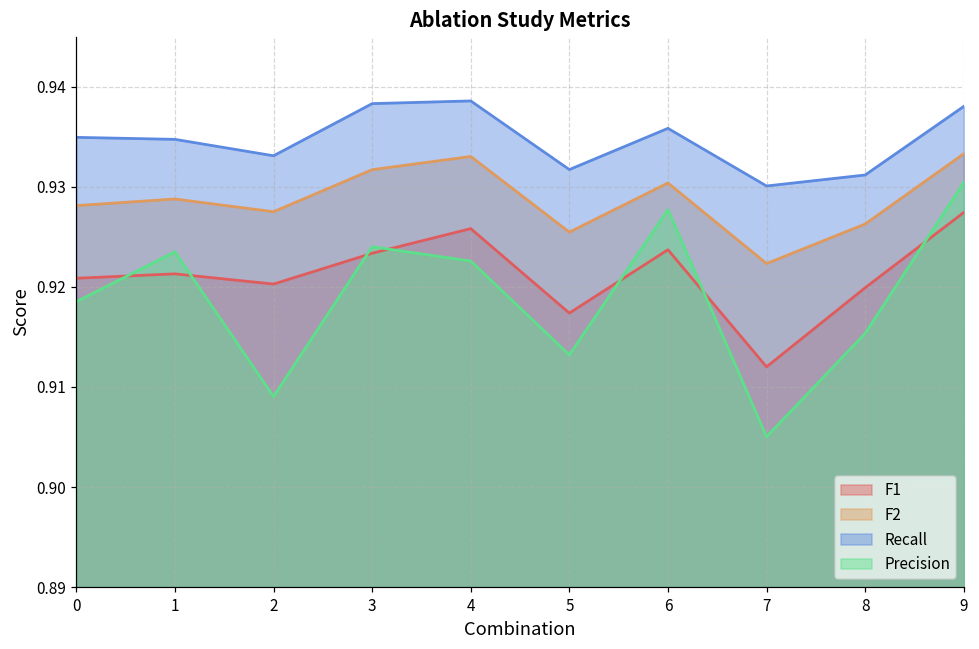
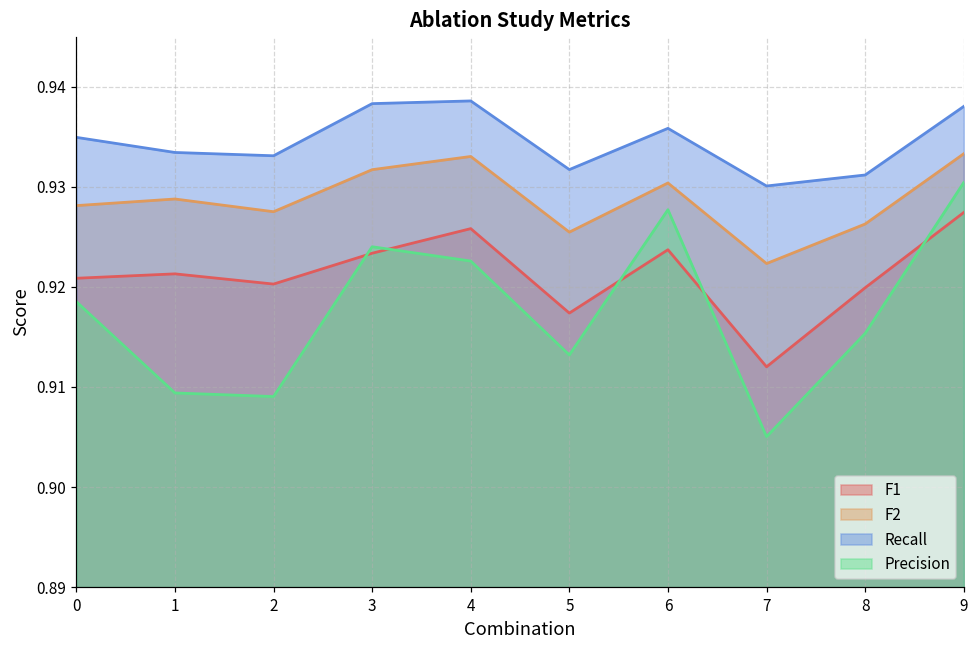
  {
    "Recall": {
      "0": 0.935,
-     "1": 0.935,
+     "1": 0.933,
      "2": 0.933,
      "3": 0.938,
      "4": 0.939,
      "5": 0.932,
      "6": 0.936,
      "7": 0.930,
      "8": 0.931,
      "9": 0.938
    },
    "Precision": {
      "0": 0.919,
-     "1": 0.924,
+     "1": 0.909,
      "2": 0.909,
      "3": 0.924,
      "4": 0.923,
      "5": 0.913,
      "6": 0.928,
      "7": 0.905,
      "8": 0.915,
      "9": 0.930
    }
  }
